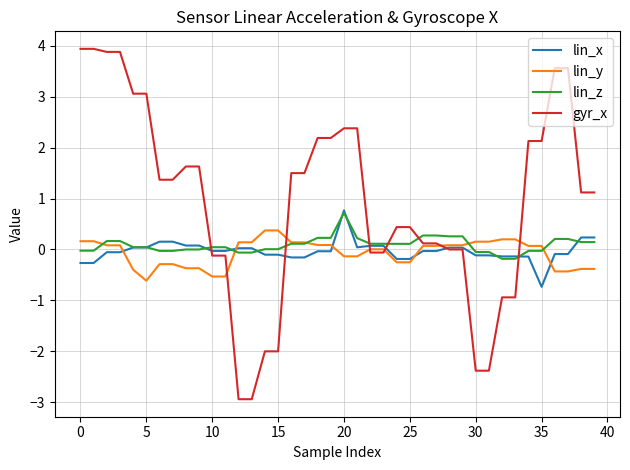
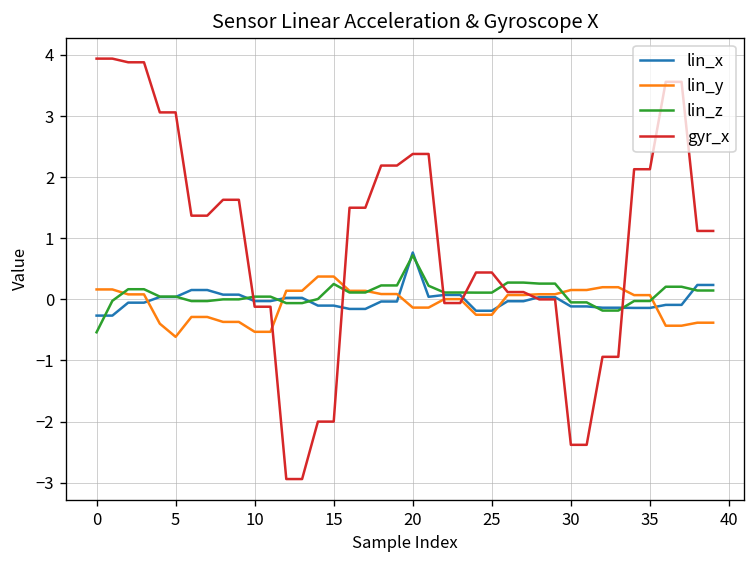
  {
    "lin_x": {
      "0": -0.3,
      "10": 0.0,
      "15": -0.1,
      "25": -0.2,
      "30": -0.1,
-     "35": -0.7
+     "35": -0.1
    },
    "lin_y": {
      "0": 0.2,
      "5": -0.6,
      "10": -0.5,
      "15": 0.4,
      "20": -0.1,
      "25": -0.3,
      "30": 0.2,
      "35": 0.1
    },
    "lin_z": {
-     "0": 0.0,
+     "0": -0.5,
      "10": 0.0,
-     "15": 0.0,
+     "15": 0.3,
      "25": 0.1,
      "30": 0.0,
      "35": 0.0
    },
    "gyr_x": {
      "0": 3.9,
      "5": 3.1,
      "10": -0.1,
      "15": -2.0,
      "20": 2.4,
      "25": 0.4,
      "30": -2.4,
      "35": 2.1
    }
  }
